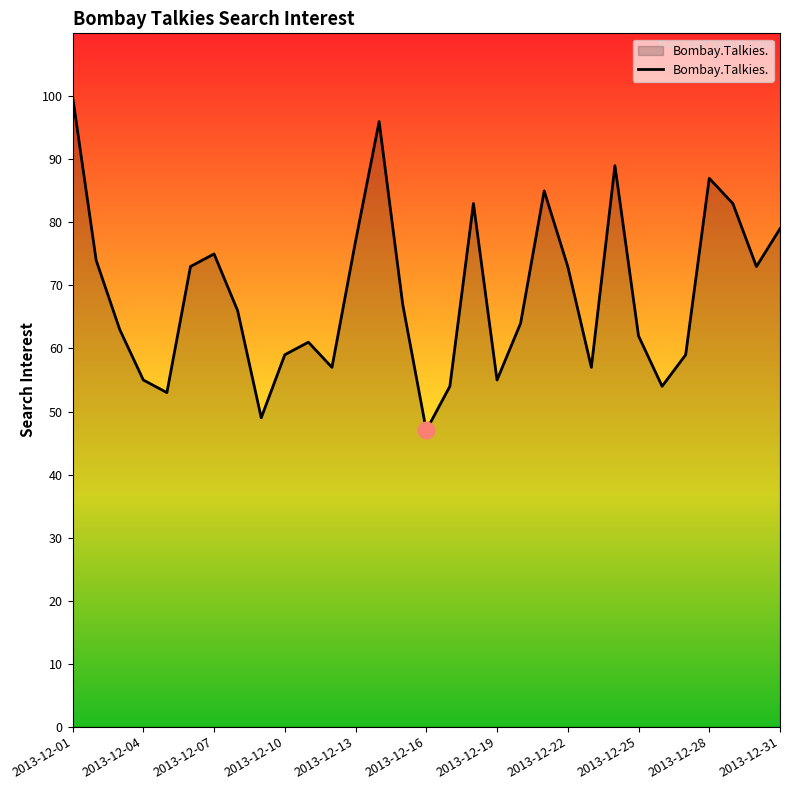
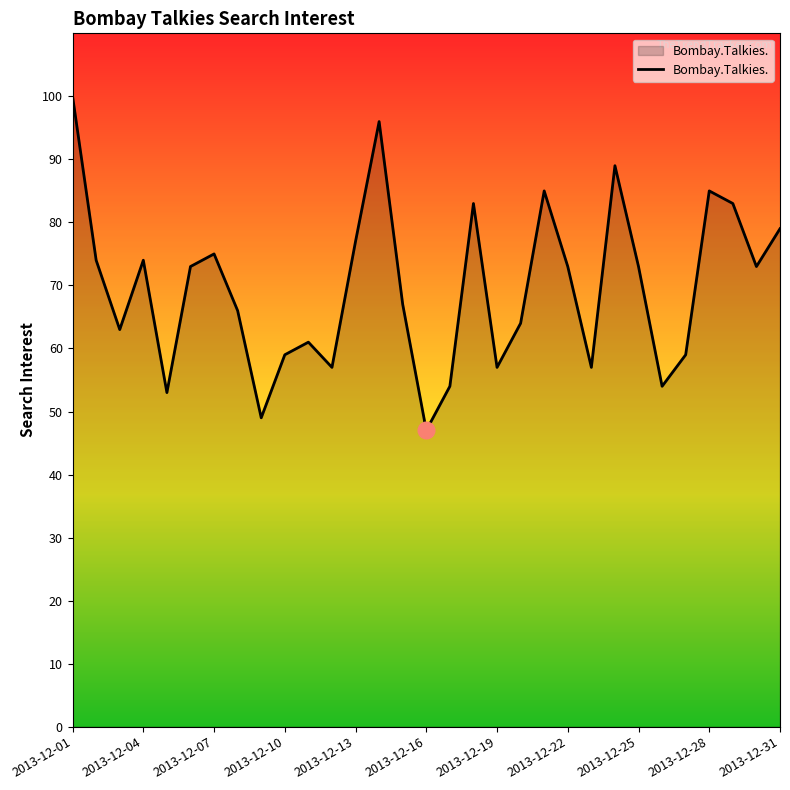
  {
    "Bombay.Talkies.": {
      "2013-12-01": 100,
-     "2013-12-04": 55,
+     "2013-12-04": 74,
      "2013-12-07": 75,
      "2013-12-10": 59,
      "2013-12-13": 77,
-     "2013-12-19": 55,
+     "2013-12-19": 57,
      "2013-12-22": 73,
-     "2013-12-25": 62,
-     "2013-12-28": 87,
+     "2013-12-25": 73,
+     "2013-12-28": 85,
      "2013-12-31": 79
    }
  }
